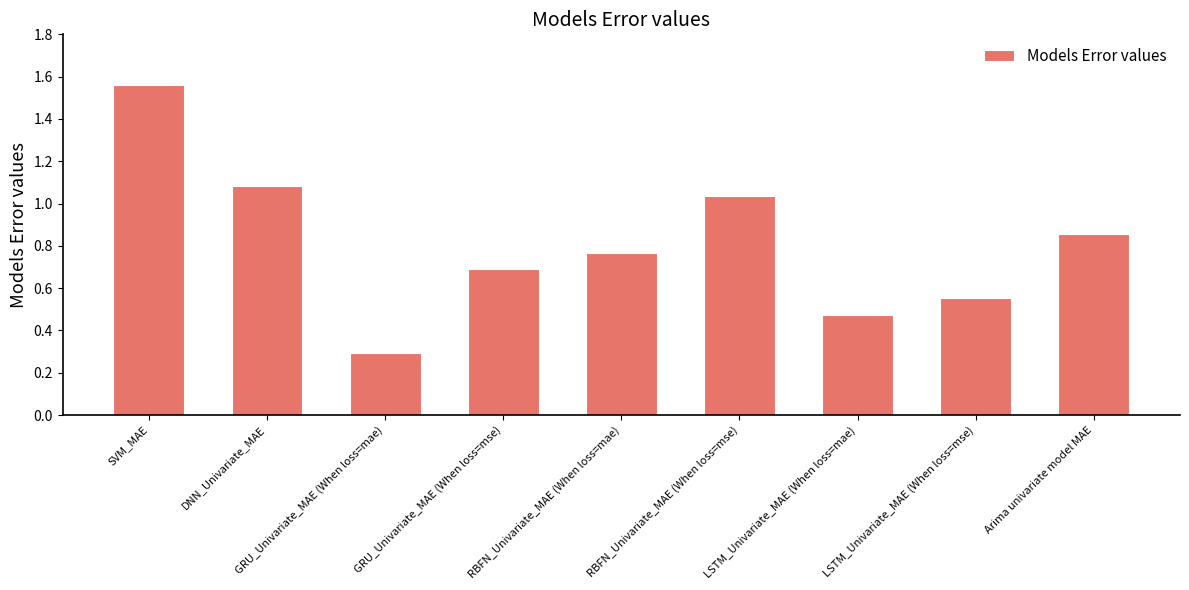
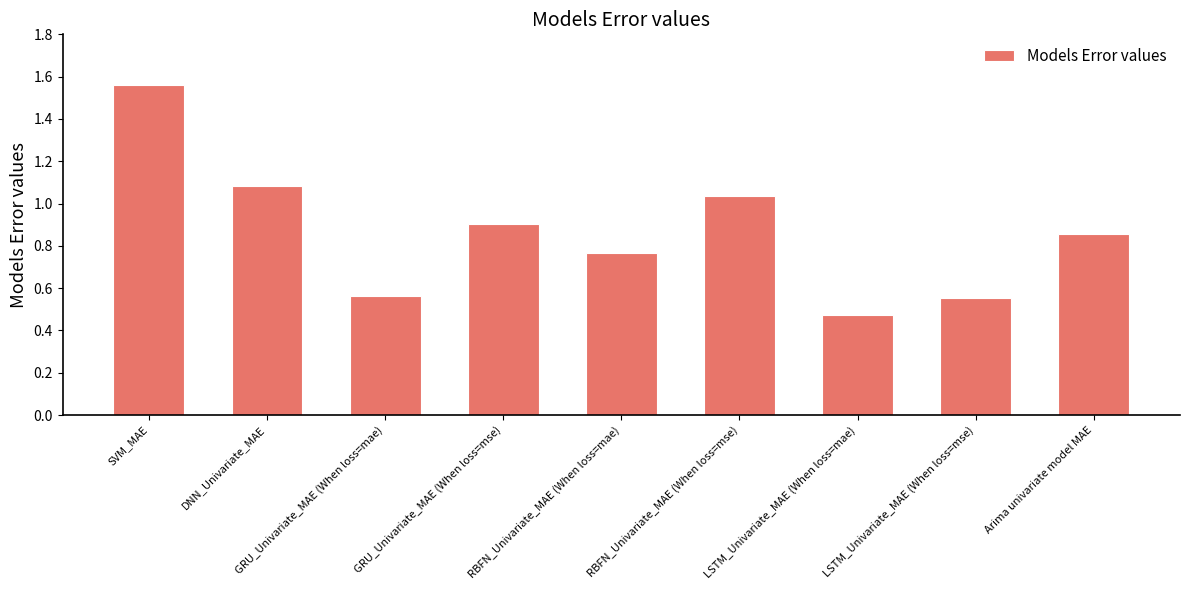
  {
    "SVM_MAE": 1.56,
    "DNN_Univariate_MAE": 1.08,
-   "GRU_Univariate_MAE (When loss=mae)": 0.29,
-   "GRU_Univariate_MAE (When loss=mse)": 0.69,
+   "GRU_Univariate_MAE (When loss=mae)": 0.56,
+   "GRU_Univariate_MAE (When loss=mse)": 0.90,
    "RBFN_Univariate_MAE (When loss=mae)": 0.77,
    "RBFN_Univariate_MAE (When loss=mse)": 1.04,
    "LSTM_Univariate_MAE (When loss=mae)": 0.47,
    "LSTM_Univariate_MAE (When loss=mse)": 0.55,
    "Arima univariate model MAE": 0.85
  }
